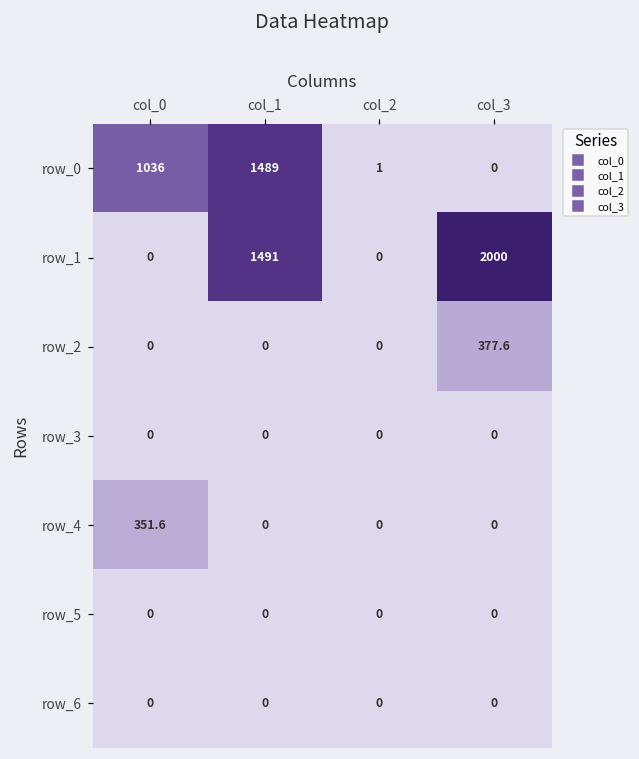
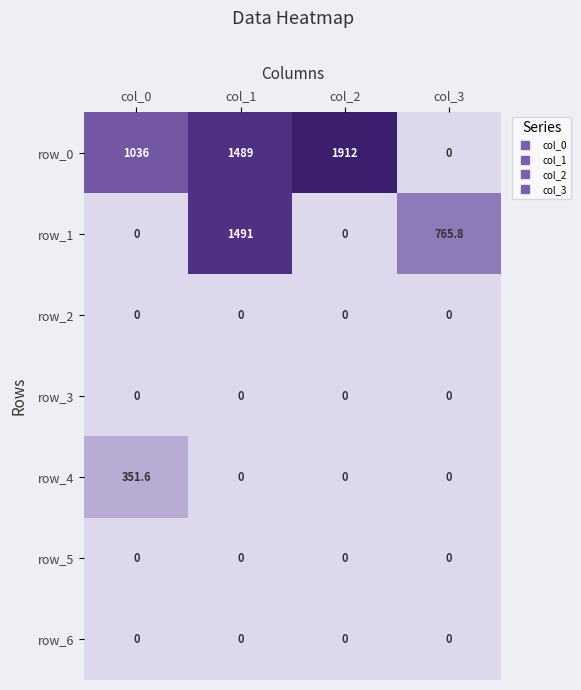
  {
    "row_0": {
      "col_0": 1036,
      "col_1": 1489,
-     "col_2": 1,
+     "col_2": 1912,
      "col_3": 0
    },
    "row_1": {
      "col_0": 0,
      "col_1": 1491,
      "col_2": 0,
-     "col_3": 2000
+     "col_3": 765.8
    },
    "row_2": {
      "col_0": 0,
      "col_1": 0,
      "col_2": 0,
-     "col_3": 377.6
+     "col_3": 0
    },
    "row_3": {
      "col_0": 0,
      "col_1": 0,
      "col_2": 0,
      "col_3": 0
    },
    "row_4": {
      "col_0": 351.6,
      "col_1": 0,
      "col_2": 0,
      "col_3": 0
    },
    "row_5": {
      "col_0": 0,
      "col_1": 0,
      "col_2": 0,
      "col_3": 0
    },
    "row_6": {
      "col_0": 0,
      "col_1": 0,
      "col_2": 0,
      "col_3": 0
    }
  }
